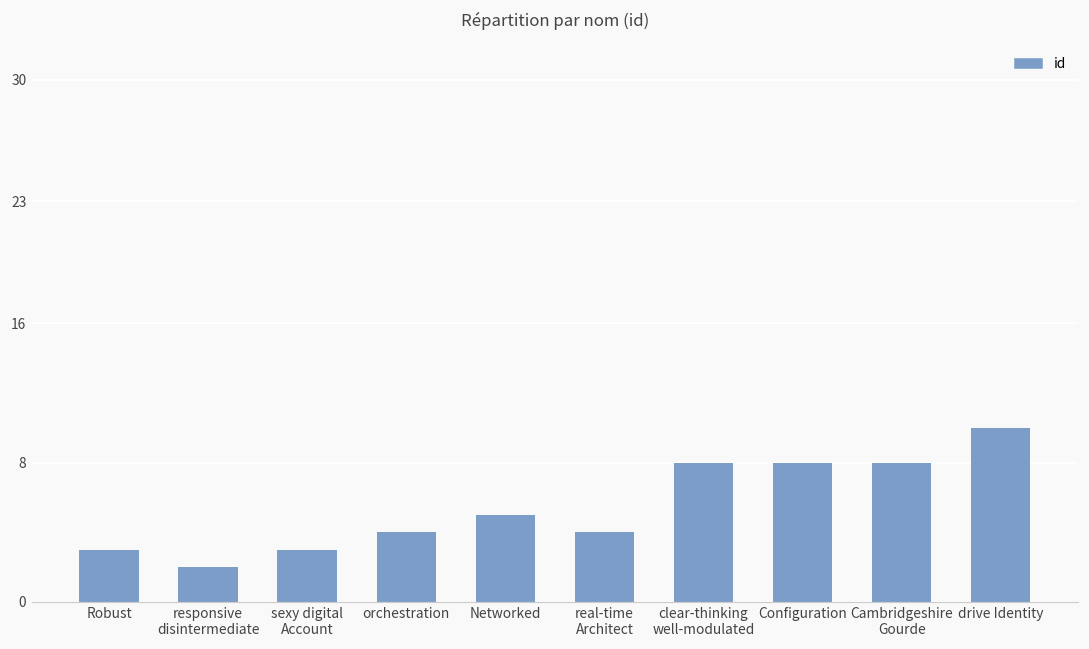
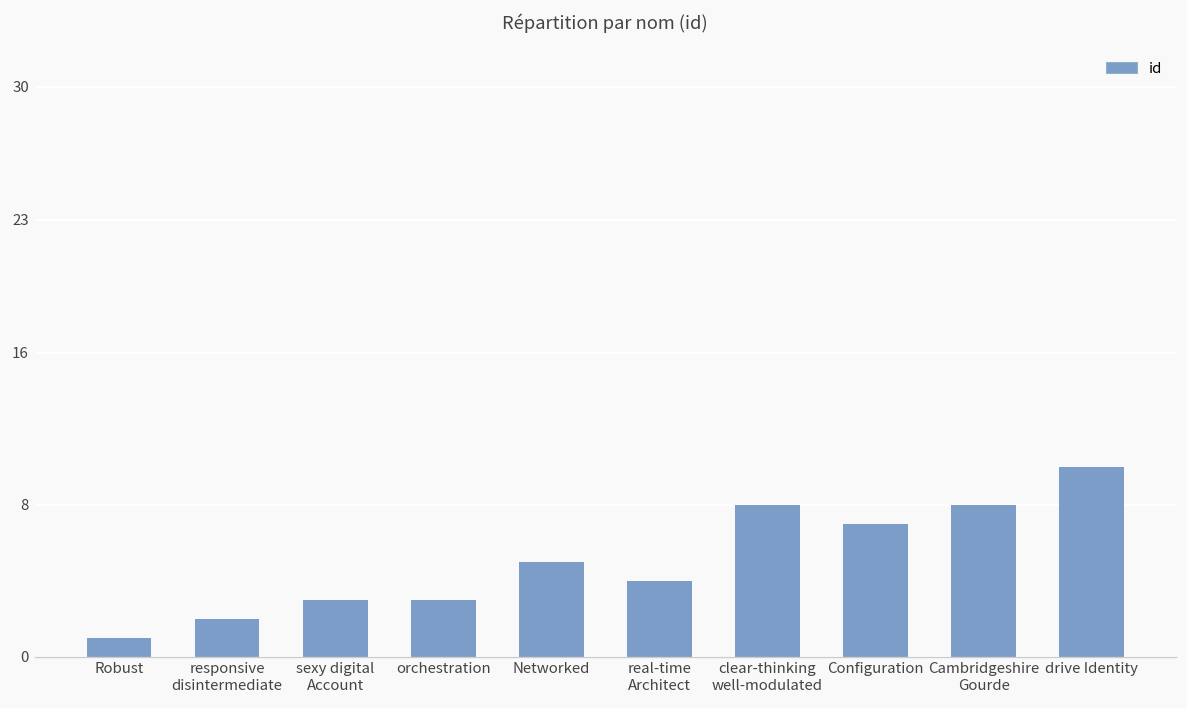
  {
-   "Robust": 3,
+   "Robust": 1,
    "responsive disintermediate": 2,
    "sexy digital Account": 3,
-   "orchestration": 4,
+   "orchestration": 3,
    "Networked": 5,
    "real-time Architect": 4,
    "clear-thinking well-modulated": 8,
-   "Configuration": 8,
+   "Configuration": 7,
    "Cambridgeshire Gourde": 8,
    "drive Identity": 10
  }
